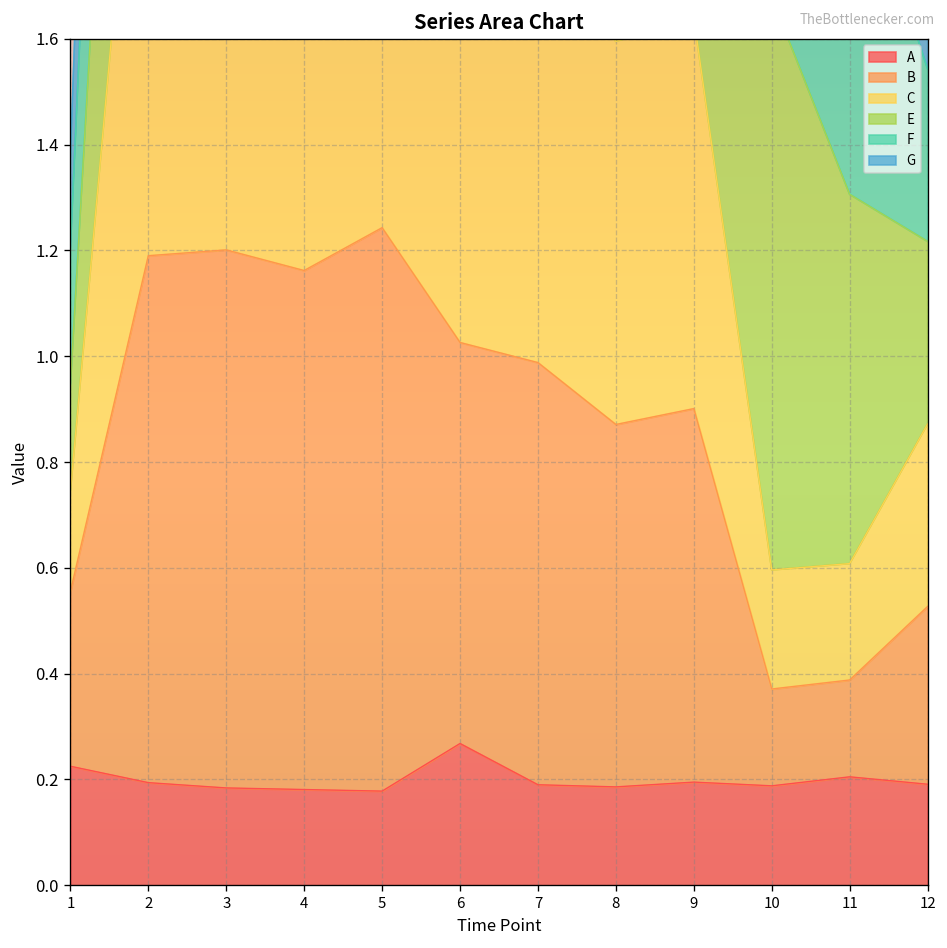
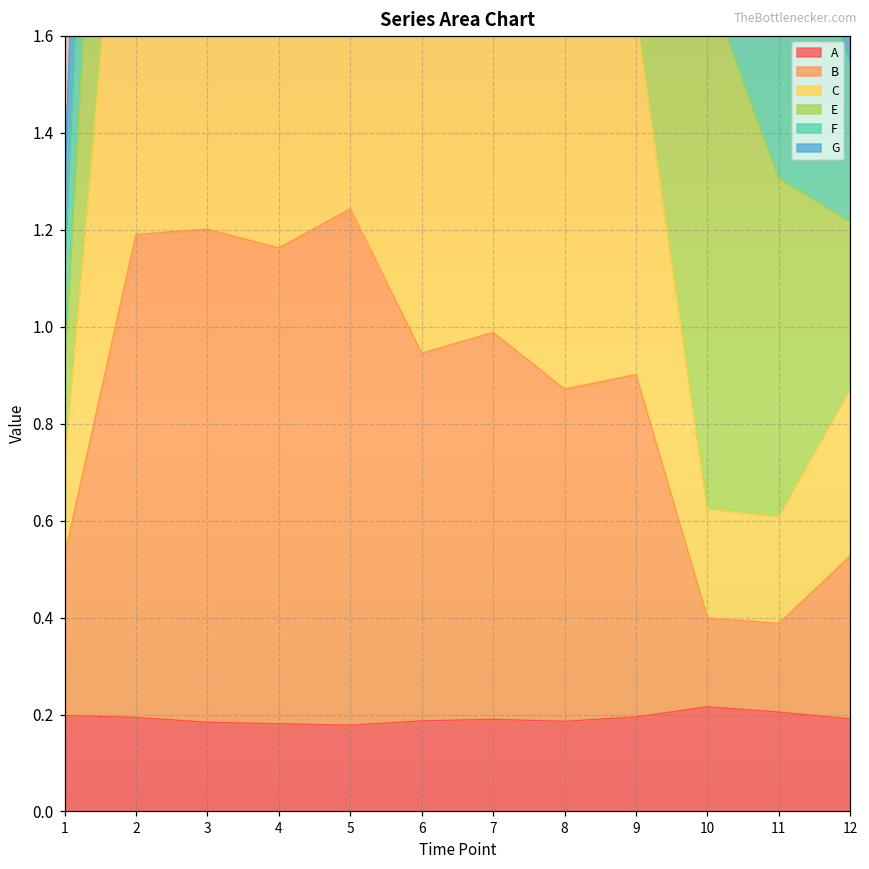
  {
    "A": {
-     "1": 0.23,
+     "1": 0.20,
      "2": 0.19,
      "3": 0.18,
      "4": 0.18,
      "5": 0.18,
-     "6": 0.27,
+     "6": 0.19,
      "7": 0.19,
      "8": 0.19,
      "9": 0.20,
-     "10": 0.19,
+     "10": 0.22,
      "11": 0.21,
      "12": 0.19
    },
    "B": {
      "1": 0.33,
      "2": 1.00,
      "3": 1.02,
      "4": 0.98,
      "5": 1.07,
      "6": 0.76,
      "7": 0.80,
      "8": 0.69,
      "9": 0.71,
      "10": 0.18,
      "11": 0.18,
      "12": 0.34
    },
    "C": {
      "1": 0.19,
      "8": 0.72,
      "10": 0.22,
      "11": 0.22,
      "12": 0.35
    },
    "E": {
      "1": 0.20,
      "11": 0.70,
      "12": 0.35
    },
    "F": {
-     "1": 0.26,
+     "1": 0.19,
      "12": 0.33
    },
    "G": {
      "1": 0.17
    }
  }
